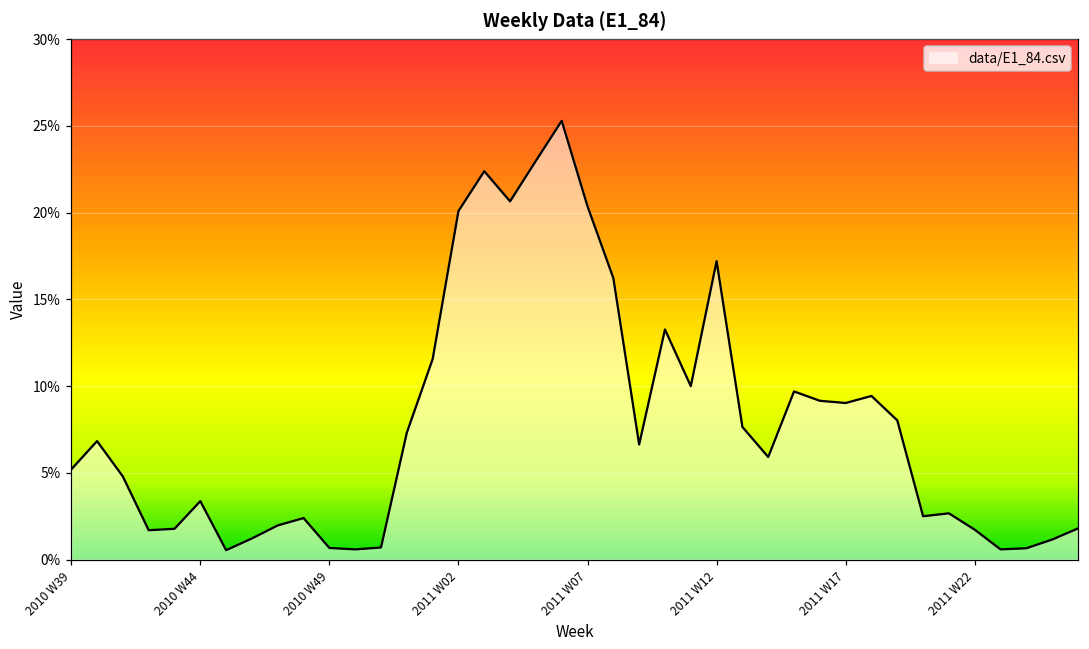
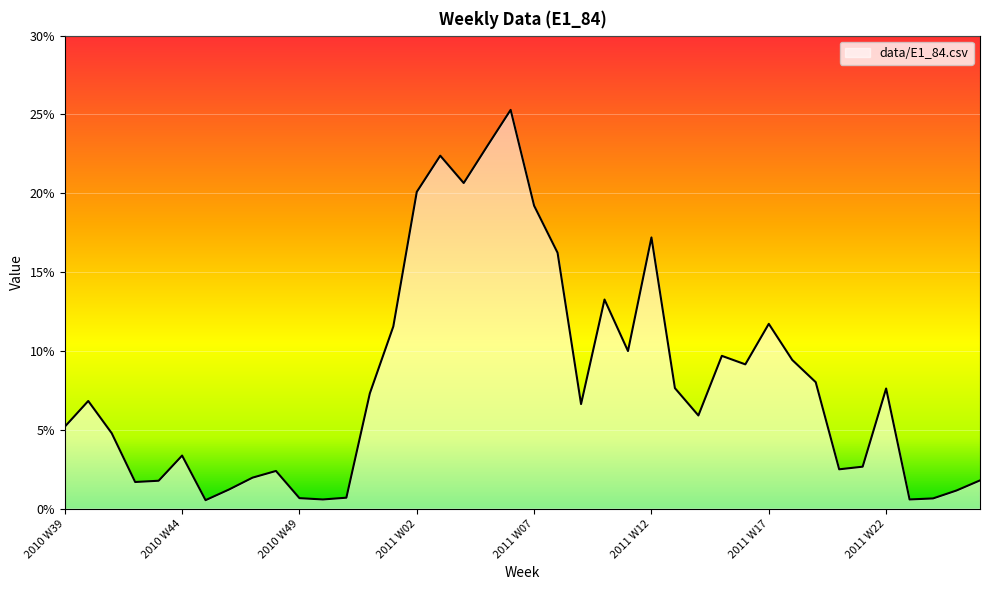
  {
    "2010 W39": "5.2%",
    "2010 W44": "3.4%",
    "2010 W49": "0.7%",
    "2011 W02": "20.1%",
-   "2011 W07": "20.4%",
+   "2011 W07": "19.2%",
    "2011 W12": "17.2%",
-   "2011 W17": "9.0%",
-   "2011 W22": "1.7%"
+   "2011 W17": "11.7%",
+   "2011 W22": "7.6%"
  }
